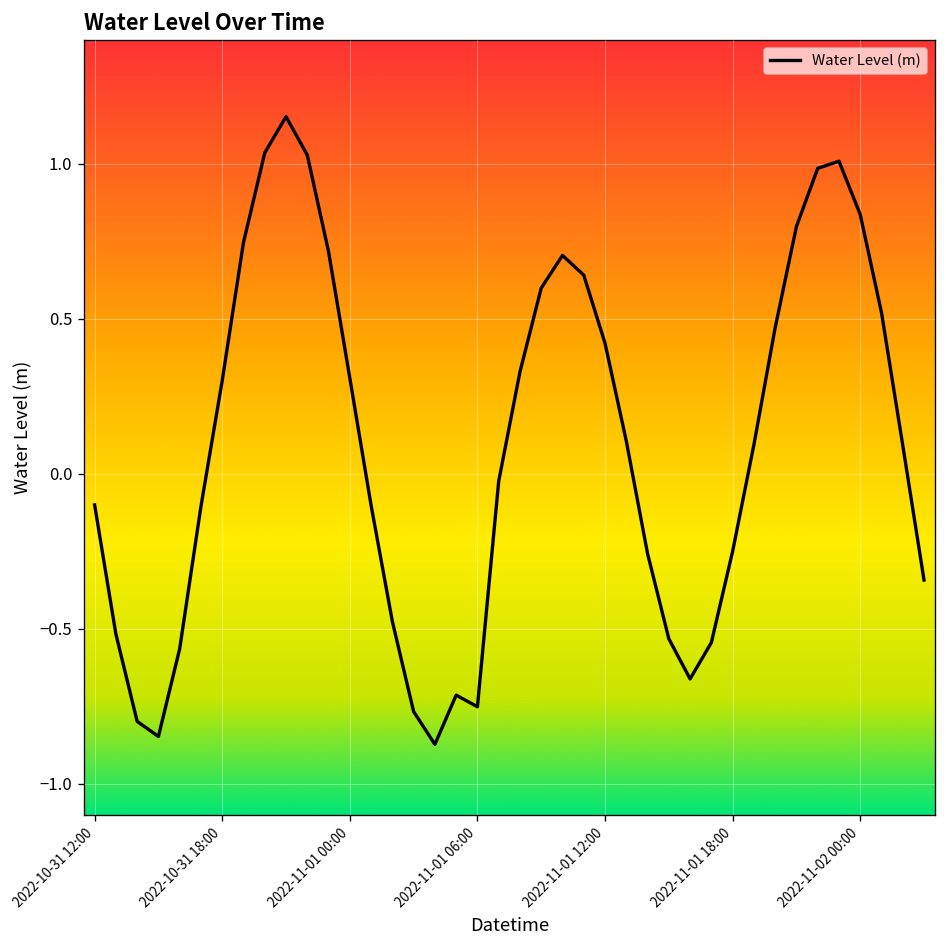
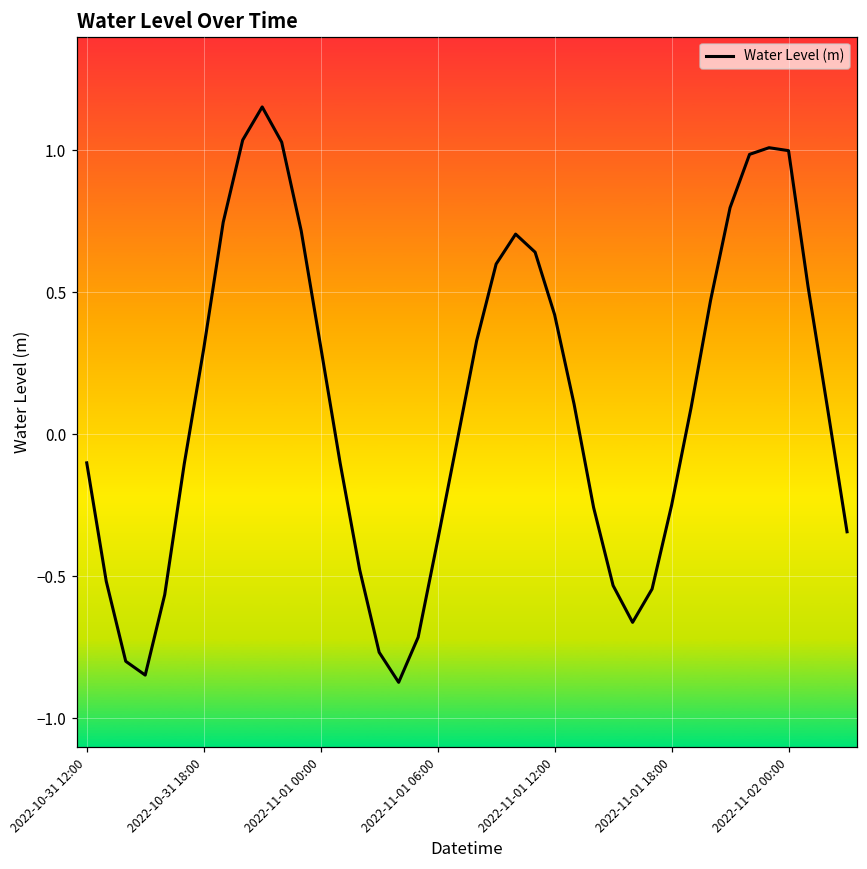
  {
    "2022-10-31 12:00": -0.10,
    "2022-10-31 18:00": 0.30,
    "2022-11-01 00:00": 0.31,
-   "2022-11-01 06:00": -0.75,
+   "2022-11-01 06:00": -0.37,
    "2022-11-01 12:00": 0.42,
    "2022-11-01 18:00": -0.25,
-   "2022-11-02 00:00": 0.84
+   "2022-11-02 00:00": 1.00
  }
